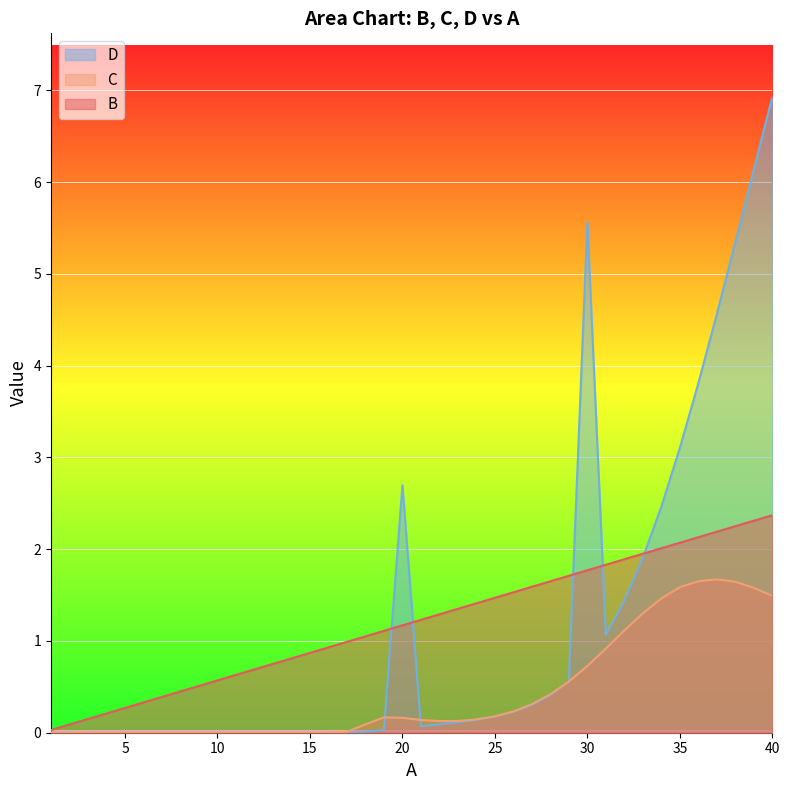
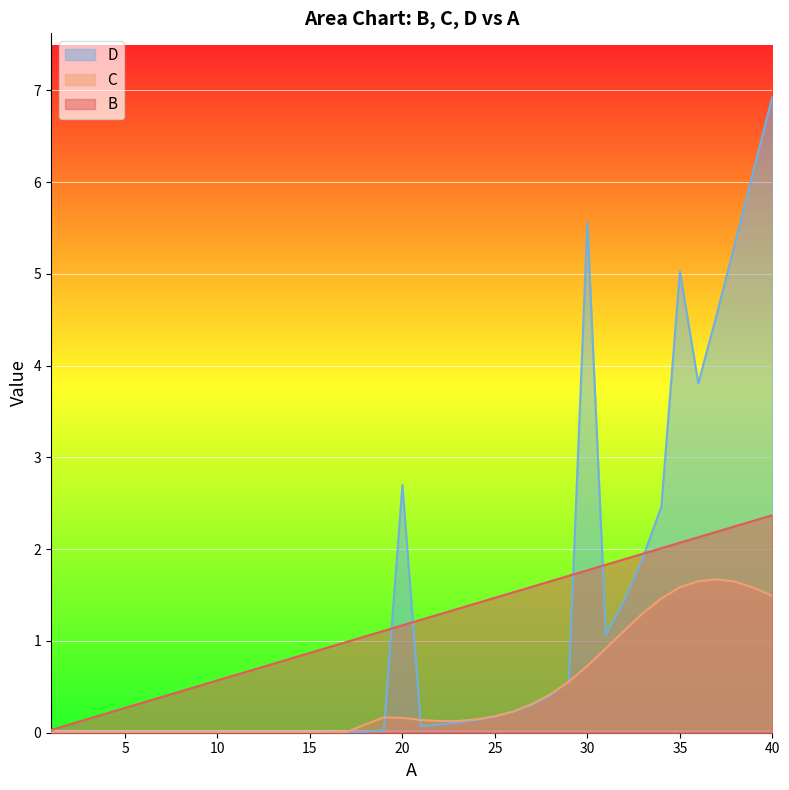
  {
    "D": {
      "20": 2.7,
      "30": 5.6,
-     "35": 3.1,
+     "35": 5.0,
      "40": 6.9
    }
  }
